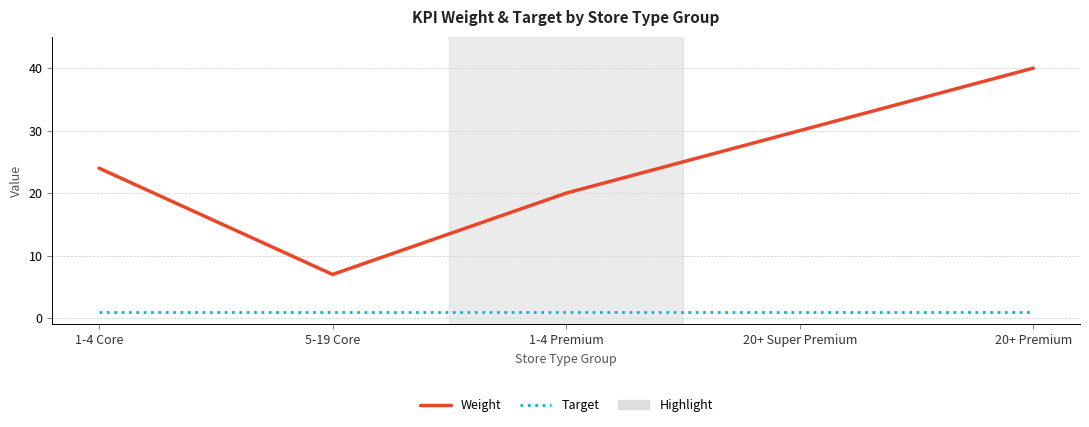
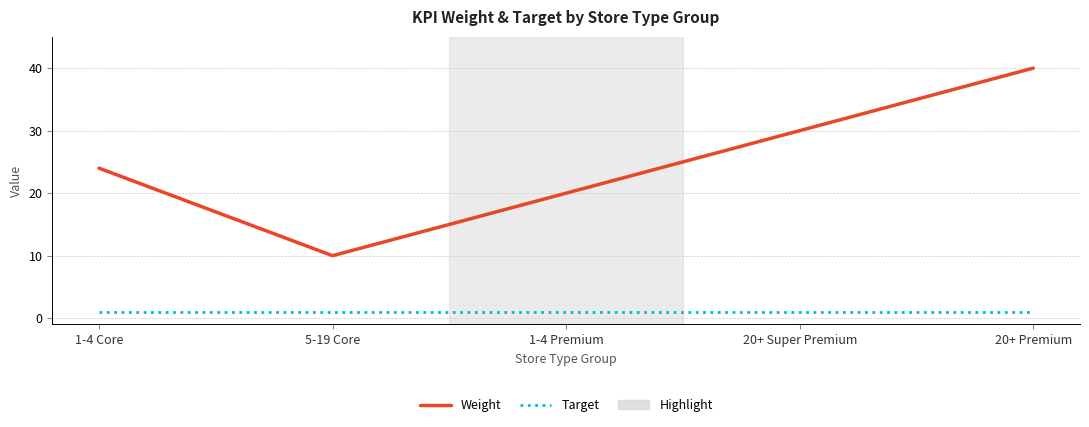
  {
    "Weight": {
      "1-4 Core": 24,
-     "5-19 Core": 7,
+     "5-19 Core": 10,
      "1-4 Premium": 20,
      "20+ Super Premium": 30,
      "20+ Premium": 40
    },
    "Target": {
      "1-4 Core": 1,
      "5-19 Core": 1,
      "1-4 Premium": 1,
      "20+ Super Premium": 1,
      "20+ Premium": 1
    }
  }
